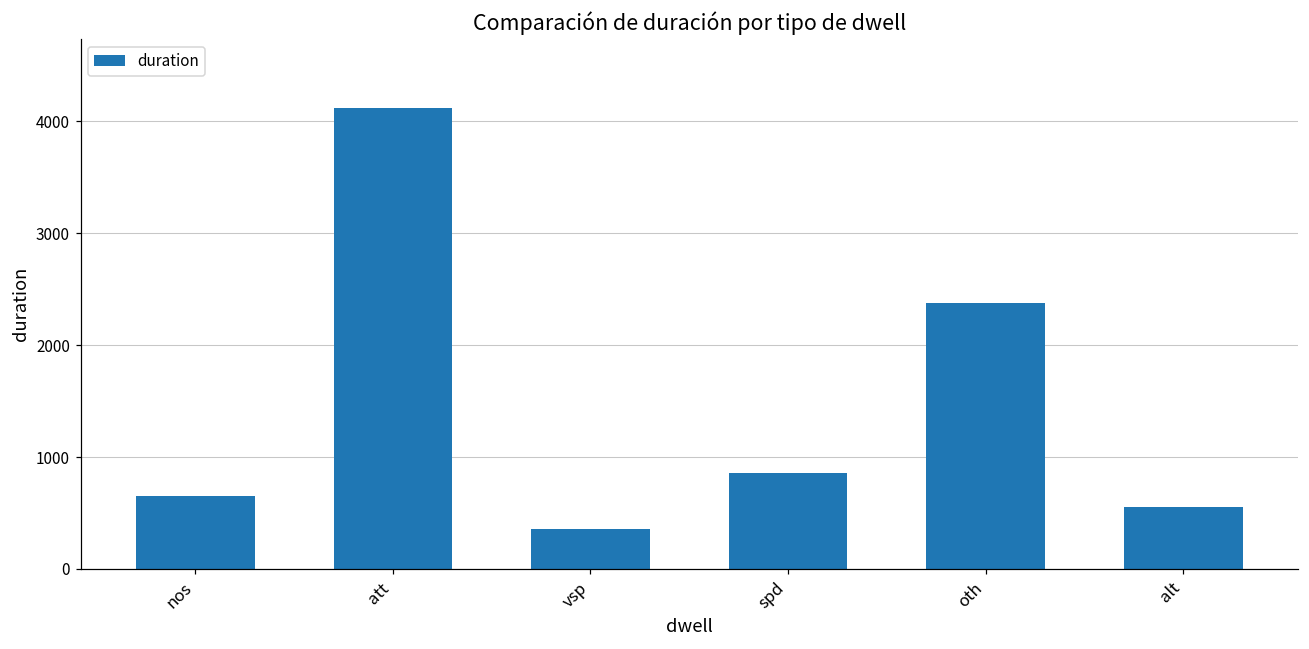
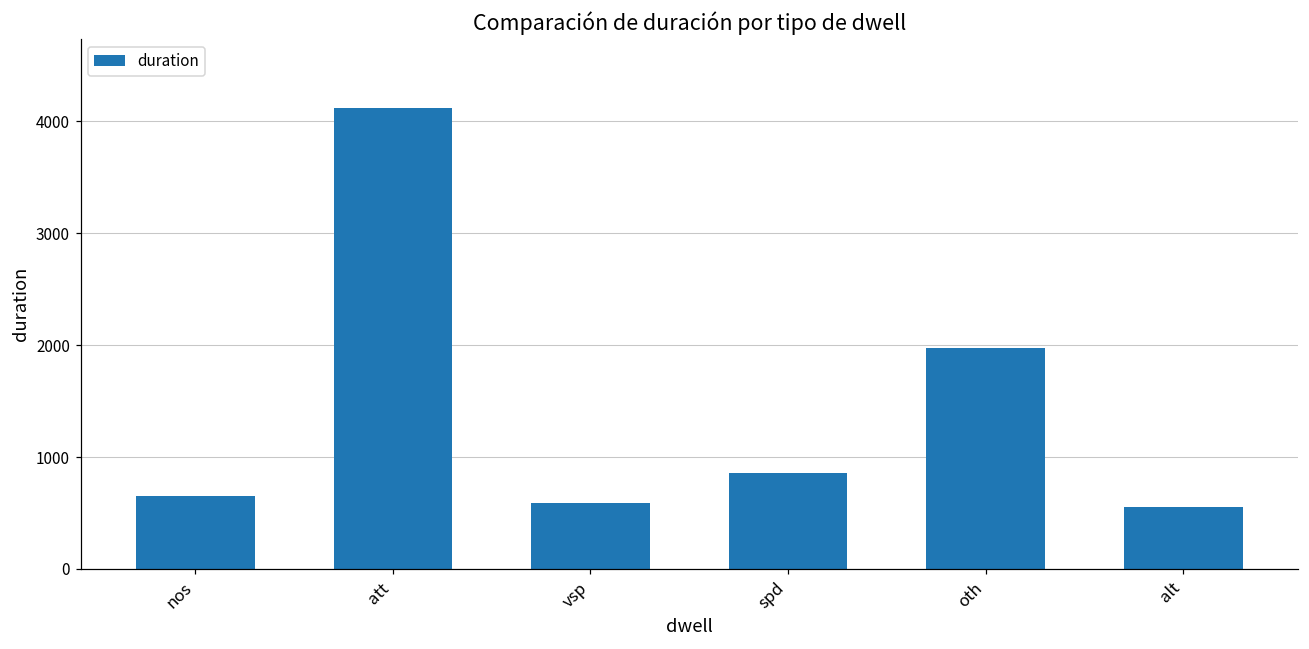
  {
    "nos": 660,
    "att": 4120,
-   "vsp": 350,
+   "vsp": 590,
    "spd": 860,
-   "oth": 2380,
+   "oth": 1970,
    "alt": 550
  }
